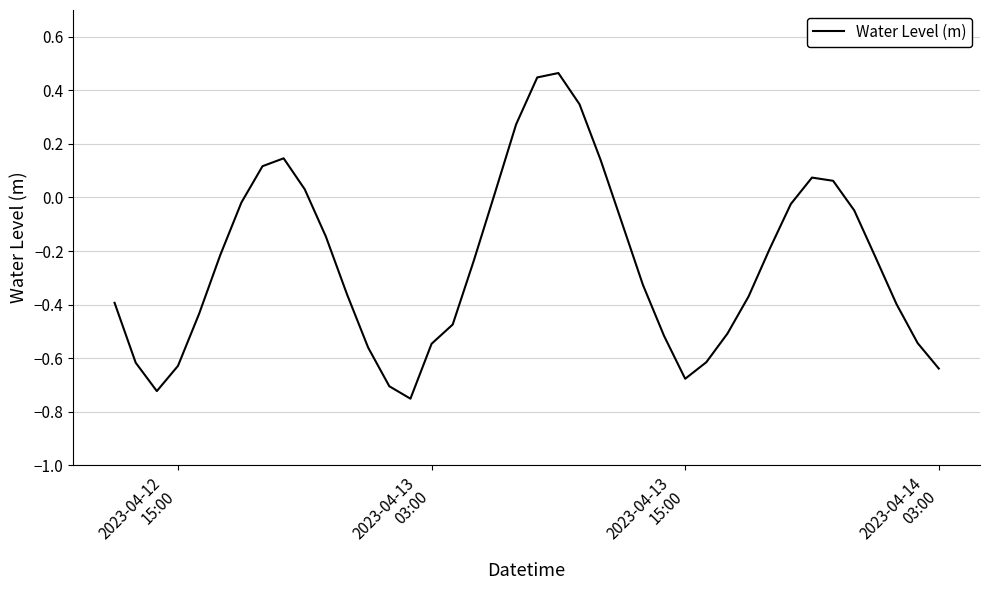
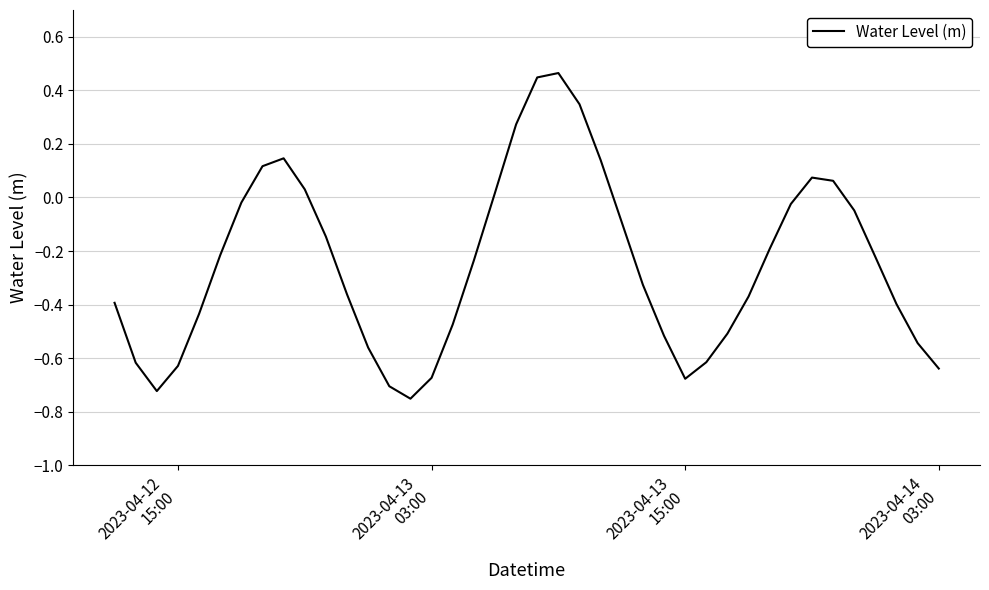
  {
    "2023-04-12 15:00": -0.63,
-   "2023-04-13 03:00": -0.55,
+   "2023-04-13 03:00": -0.67,
    "2023-04-13 15:00": -0.68,
    "2023-04-14 03:00": -0.64
  }
